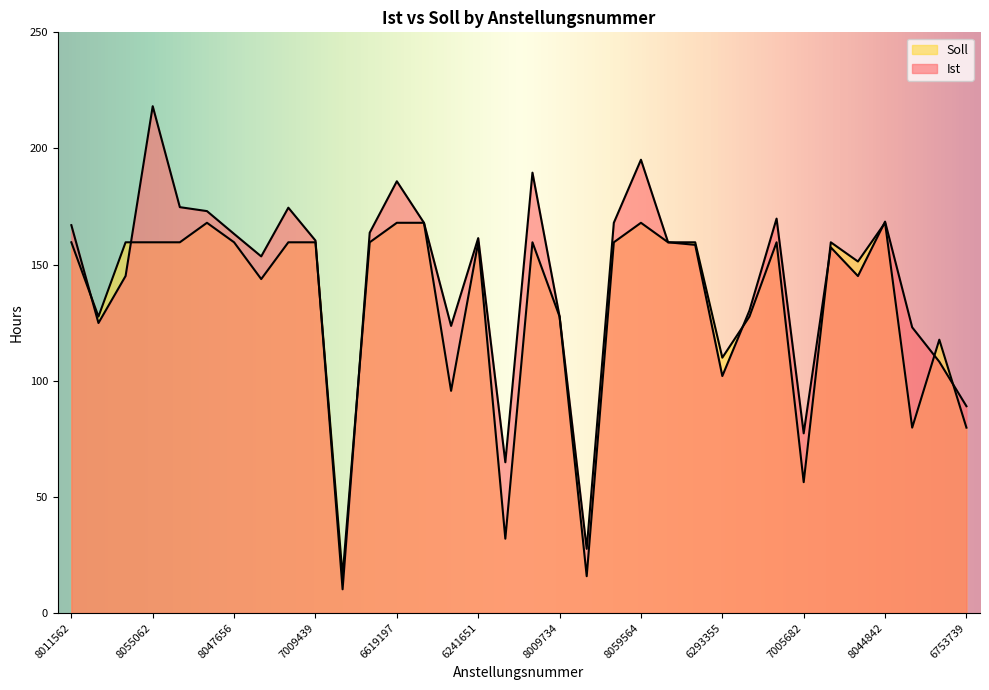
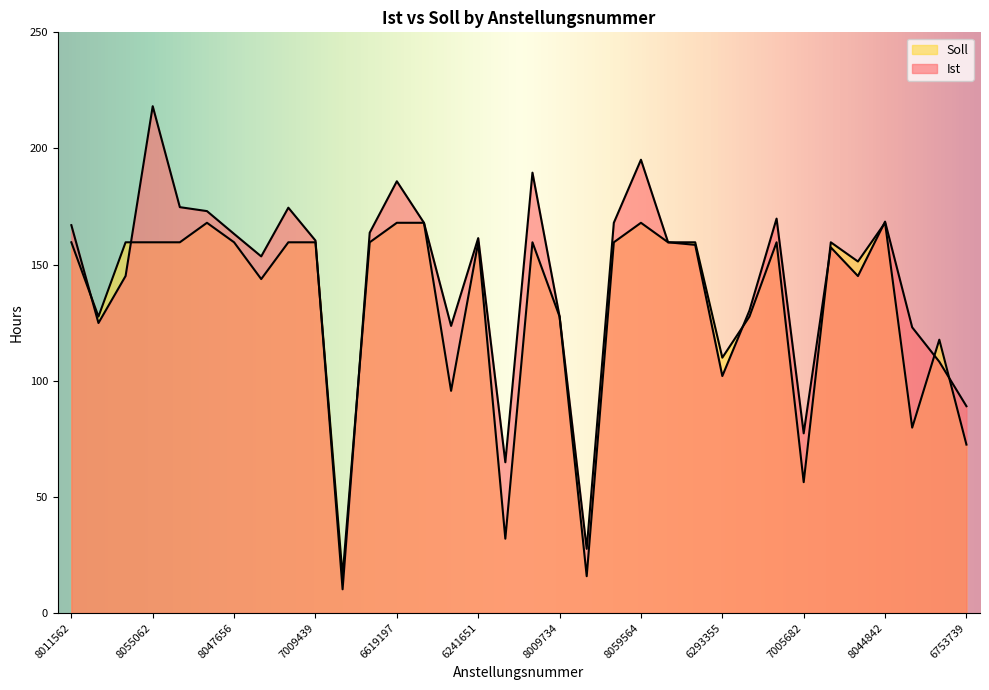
  {
    "Soll": {
      "8011562": 160,
      "8055062": 160,
      "8047656": 160,
      "6619197": 168,
      "6241651": 160,
      "8059564": 168,
      "6293355": 110,
      "7005682": 56,
-     "6753739": 80
+     "6753739": 73
    },
    "Ist": {
      "8011562": 167,
      "8055062": 218,
      "8047656": 163,
      "6619197": 186,
      "6241651": 161,
      "8059564": 195,
      "6293355": 102,
      "7005682": 77,
      "6753739": 89
    }
  }
